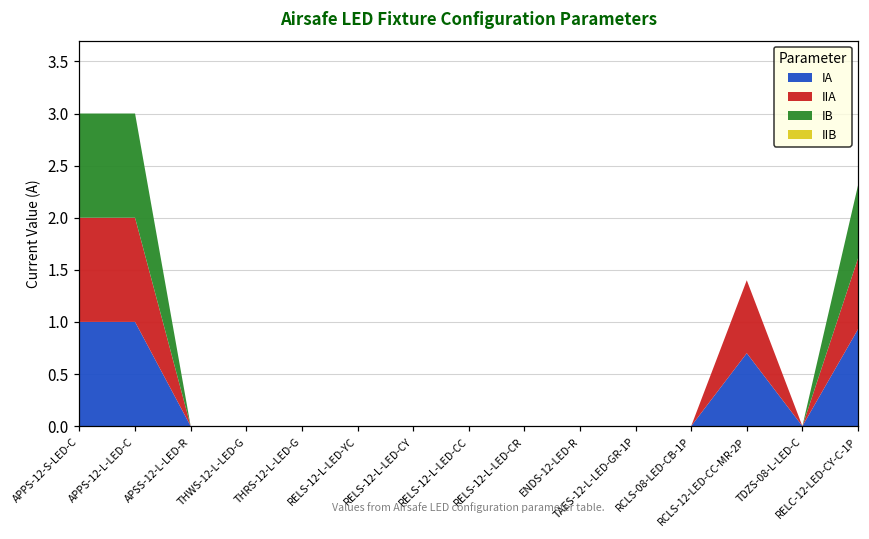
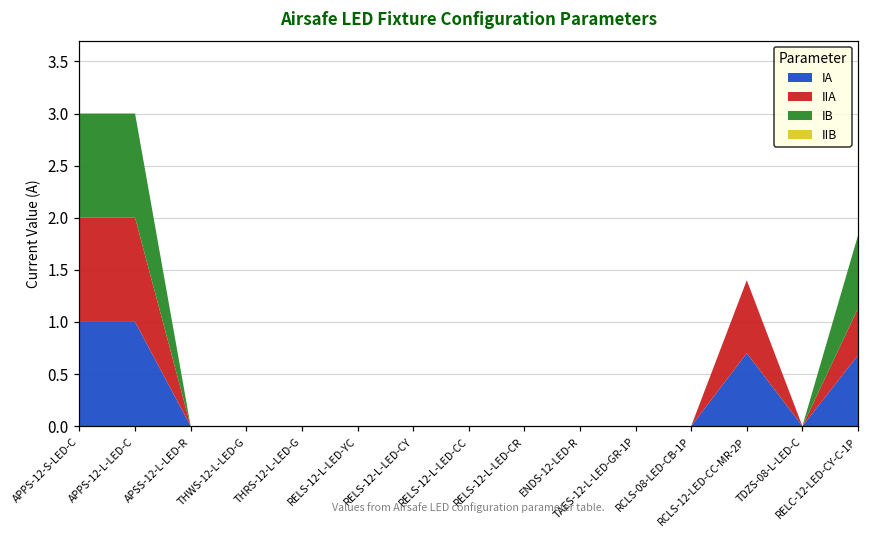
  {
    "IA": {
      "APPS-12-S-LED-C": 1.0,
      "APPS-12-L-LED-C": 1.0,
      "RCLS-12-LED-CC-MR-2P": 0.7,
-     "RELC-12-LED-CY-C-1P": 0.9
+     "RELC-12-LED-CY-C-1P": 0.7
    },
    "IIA": {
      "APPS-12-S-LED-C": 1.0,
      "APPS-12-L-LED-C": 1.0,
-     "RELC-12-LED-CY-C-1P": 0.7
+     "RELC-12-LED-CY-C-1P": 0.5
    }
  }
